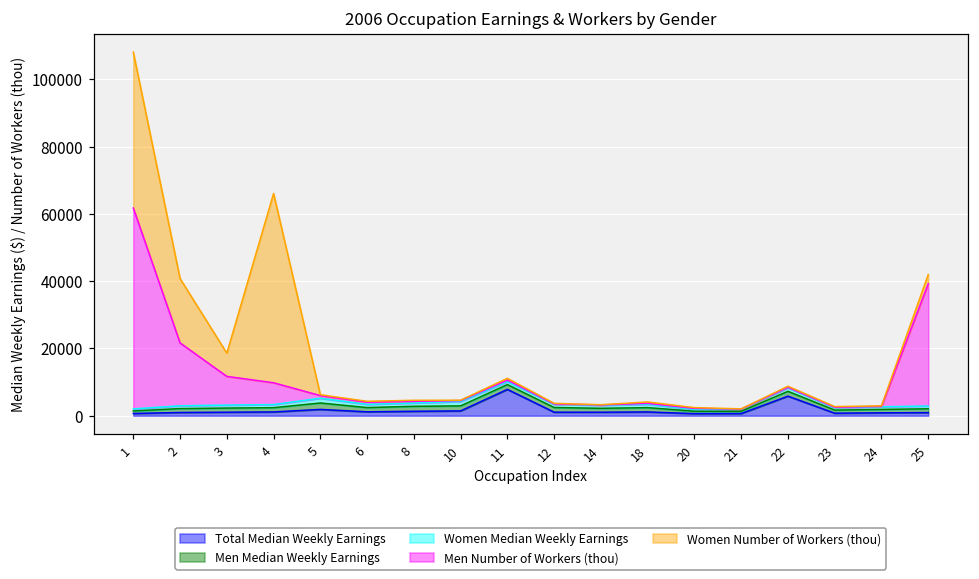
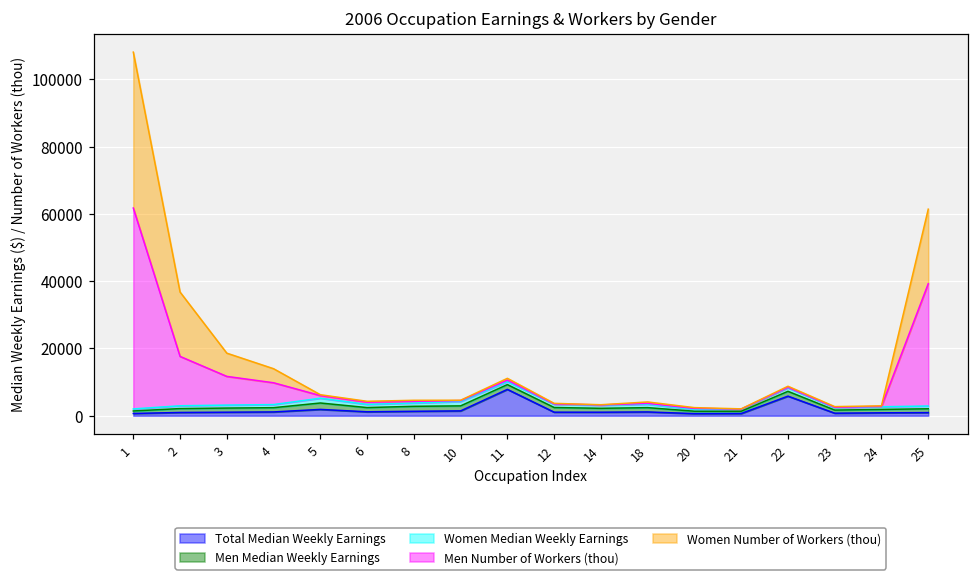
  {
    "Total Median Weekly Earnings": {
      "2": 1000,
      "3": 1000,
      "4": 1000,
      "5": 2000,
      "6": 1000,
      "8": 1000,
      "10": 1000,
      "11": 8000,
      "12": 1000,
      "14": 1000,
      "18": 1000,
      "22": 6000,
      "23": 1000,
      "24": 1000,
      "25": 1000
    },
    "Men Median Weekly Earnings": {
      "2": 1000,
      "3": 1000,
      "4": 1000,
      "5": 2000,
      "6": 1000,
      "8": 1000,
      "10": 1000,
      "11": 1000,
      "12": 1000,
      "14": 1000,
      "18": 1000,
      "22": 1000,
      "25": 1000
    },
    "Women Median Weekly Earnings": {
      "2": 1000,
      "3": 1000,
      "4": 1000,
      "25": 1000
    },
    "Men Number of Workers (thou)": {
      "1": 60000,
-     "2": 19000,
+     "2": 15000,
      "3": 9000,
      "4": 6000,
      "25": 36000
    },
    "Women Number of Workers (thou)": {
      "1": 46000,
      "2": 19000,
      "3": 7000,
-     "4": 56000,
-     "25": 3000
+     "4": 4000,
+     "25": 22000
    }
  }
